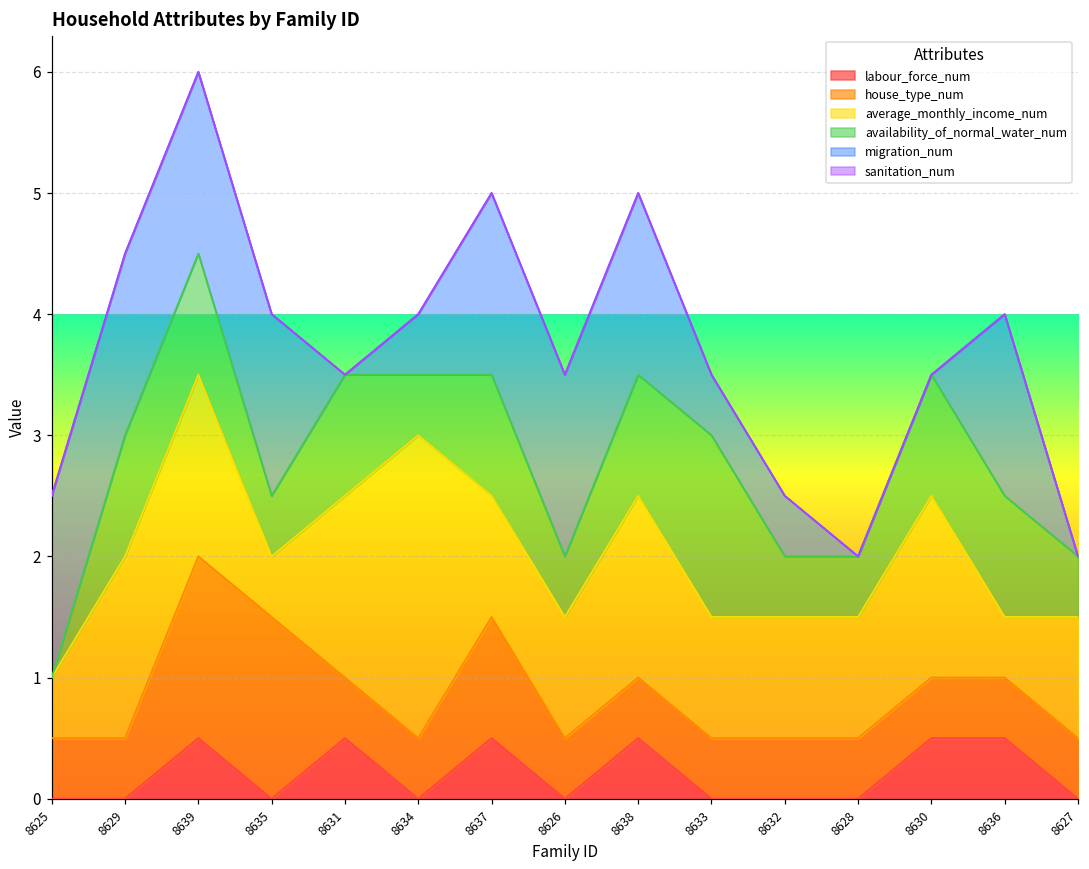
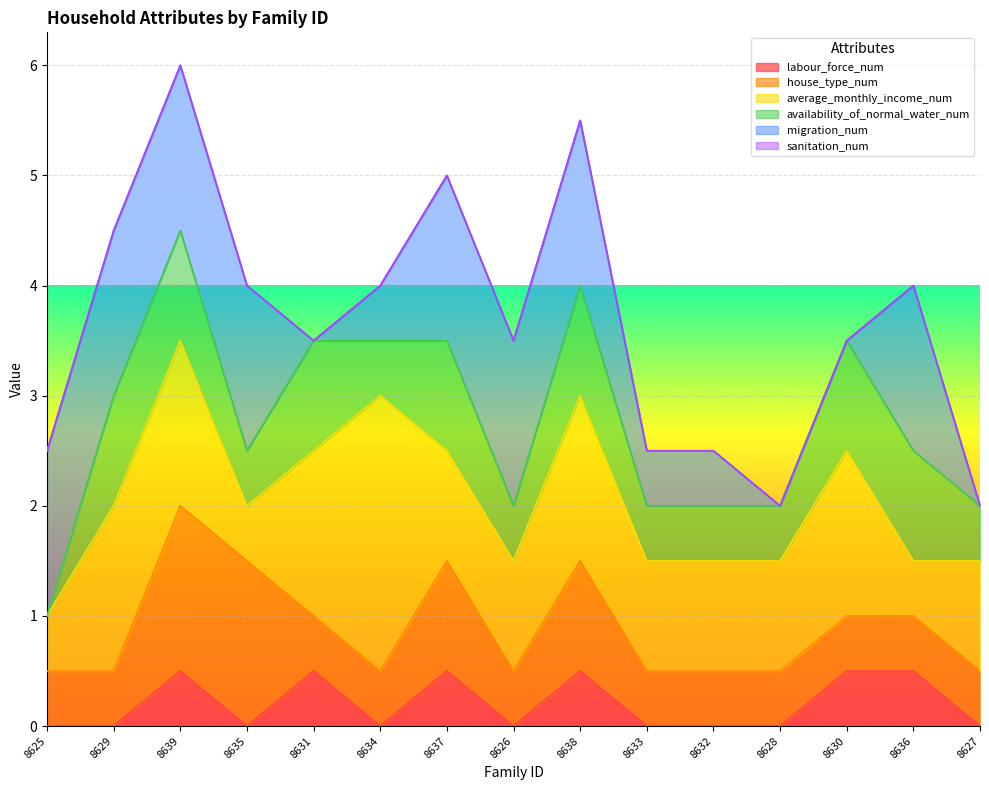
  {
    "labour_force_num": {
      "8625": 0.00,
      "8629": 0.00,
      "8639": 0.50,
      "8635": 0.00,
      "8631": 0.50,
      "8634": 0.00,
      "8637": 0.50,
      "8626": 0.00,
      "8638": 0.50,
      "8633": 0.00,
      "8632": 0.00,
      "8628": 0.00,
      "8630": 0.50,
      "8636": 0.50,
      "8627": 0.00
    },
    "house_type_num": {
      "8625": 0.50,
      "8629": 0.50,
      "8639": 1.50,
      "8635": 1.50,
      "8631": 0.50,
      "8634": 0.50,
      "8637": 1.00,
      "8626": 0.50,
-     "8638": 0.50,
+     "8638": 1.00,
      "8633": 0.50,
      "8632": 0.50,
      "8628": 0.50,
      "8630": 0.50,
      "8636": 0.50,
      "8627": 0.50
    },
    "average_monthly_income_num": {
      "8629": 1.50,
      "8639": 1.50,
      "8635": 0.50,
      "8631": 1.50,
      "8634": 2.50,
      "8637": 1.00,
      "8626": 1.00,
      "8638": 1.50,
      "8633": 1.00,
      "8632": 1.00,
      "8628": 1.00,
      "8630": 1.50,
      "8636": 0.50,
      "8627": 1.00
    },
    "availability_of_normal_water_num": {
      "8629": 1.00,
      "8639": 1.00,
      "8635": 0.50,
      "8634": 0.50,
      "8637": 1.00,
      "8626": 0.50,
      "8638": 1.00,
-     "8633": 1.50,
+     "8633": 0.50,
      "8632": 0.50,
      "8636": 1.00
    }
  }
